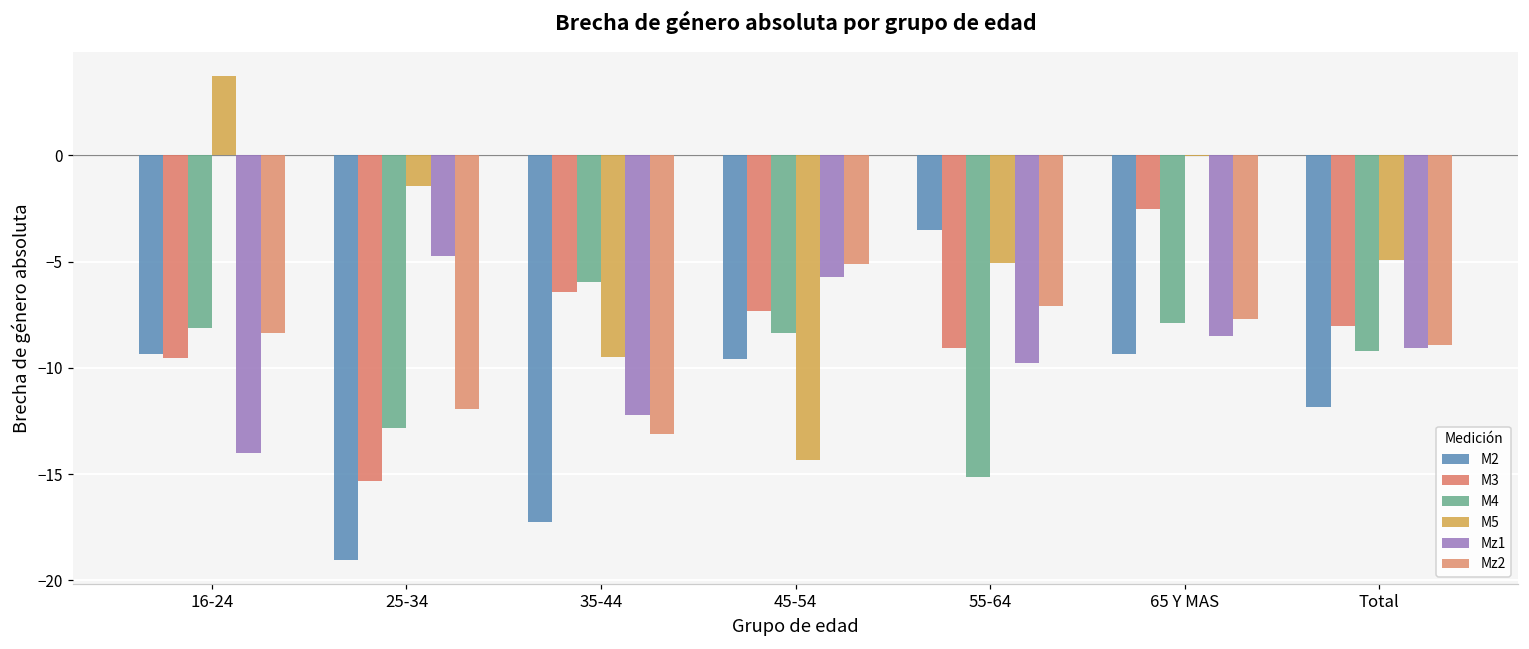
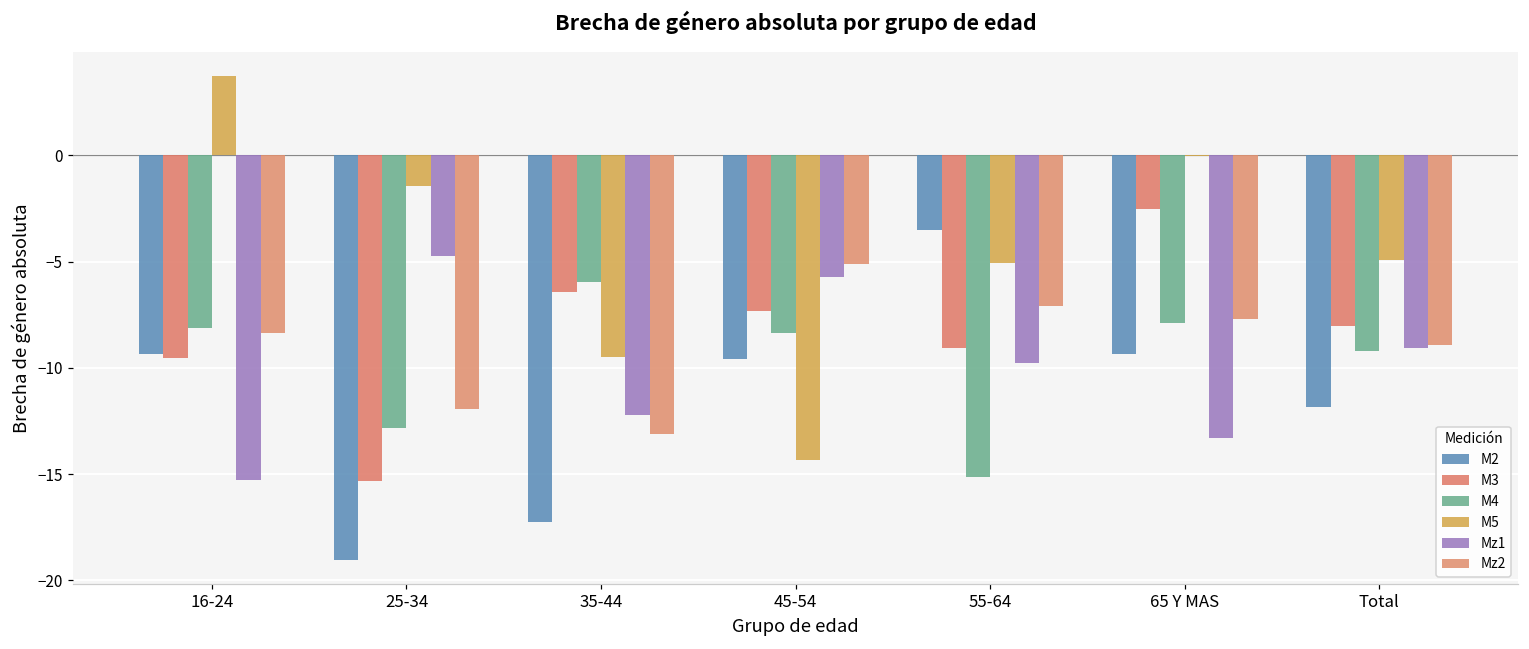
  {
    "Mz1": {
-     "16-24": -14.0,
+     "16-24": -15.3,
      "25-34": -4.7,
      "35-44": -12.2,
      "45-54": -5.7,
      "55-64": -9.7,
-     "65 Y MAS": -8.5,
+     "65 Y MAS": -13.3,
      "Total": -9.1
    }
  }
